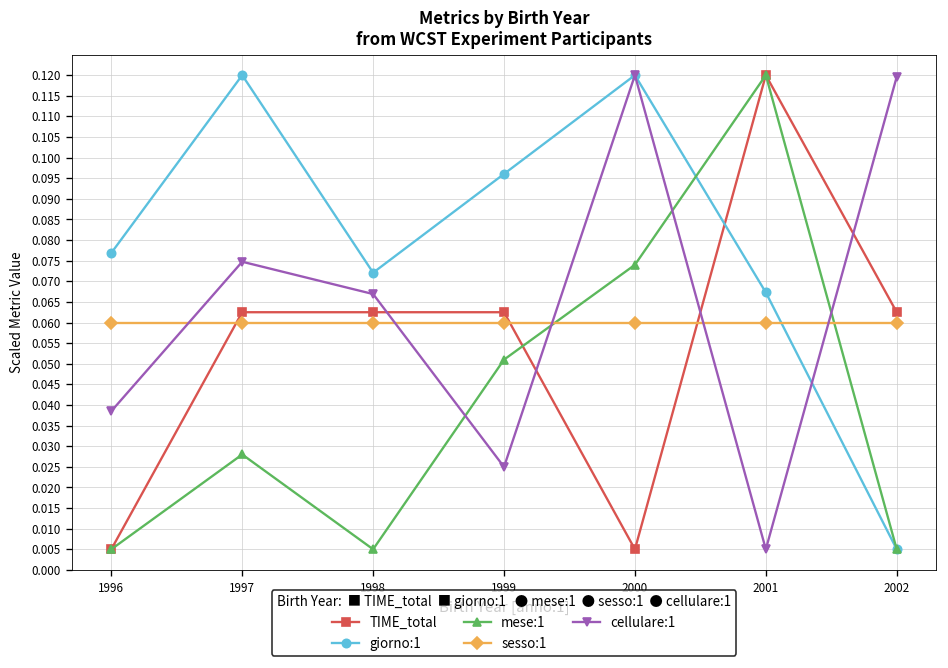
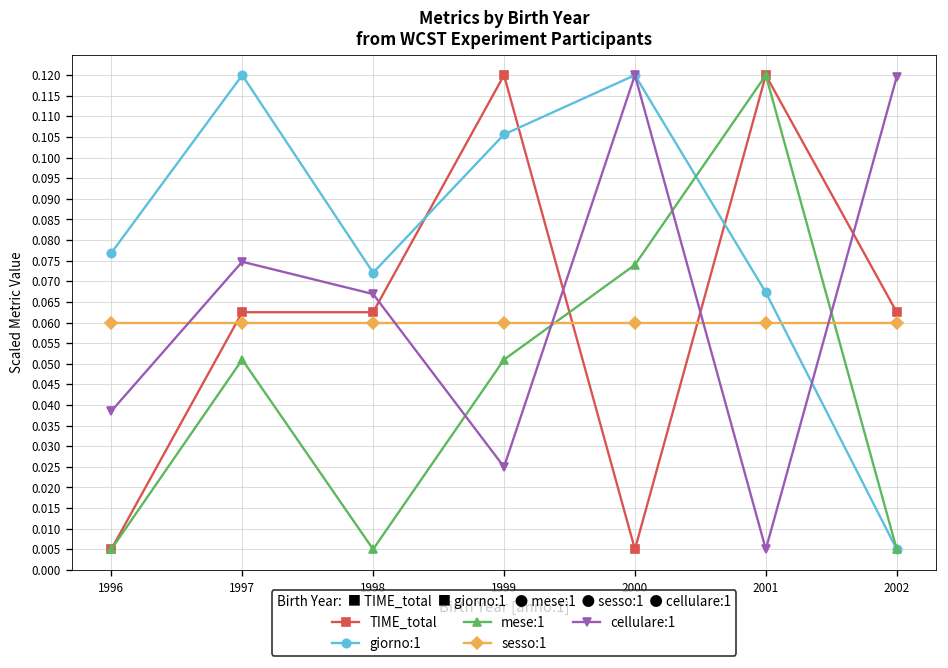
  {
    "TIME_total": {
      "1997": 0.062,
      "1998": 0.062,
-     "1999": 0.062,
+     "1999": 0.120,
      "2000": 0.005,
      "2002": 0.062
    },
    "giorno:1": {
      "1996": 0.077,
      "1997": 0.120,
      "1998": 0.072,
-     "1999": 0.096,
+     "1999": 0.106,
      "2001": 0.067
    },
    "mese:1": {
-     "1997": 0.028,
+     "1997": 0.051,
      "1998": 0.005,
      "1999": 0.051,
      "2000": 0.074
    },
    "sesso:1": {
      "1996": 0.060,
      "1997": 0.060,
      "1998": 0.060,
      "1999": 0.060,
      "2000": 0.060,
      "2001": 0.060,
      "2002": 0.060
    },
    "cellulare:1": {
      "1996": 0.039,
      "1997": 0.075,
      "1998": 0.067,
      "1999": 0.025,
      "2001": 0.005,
      "2002": 0.120
    }
  }
